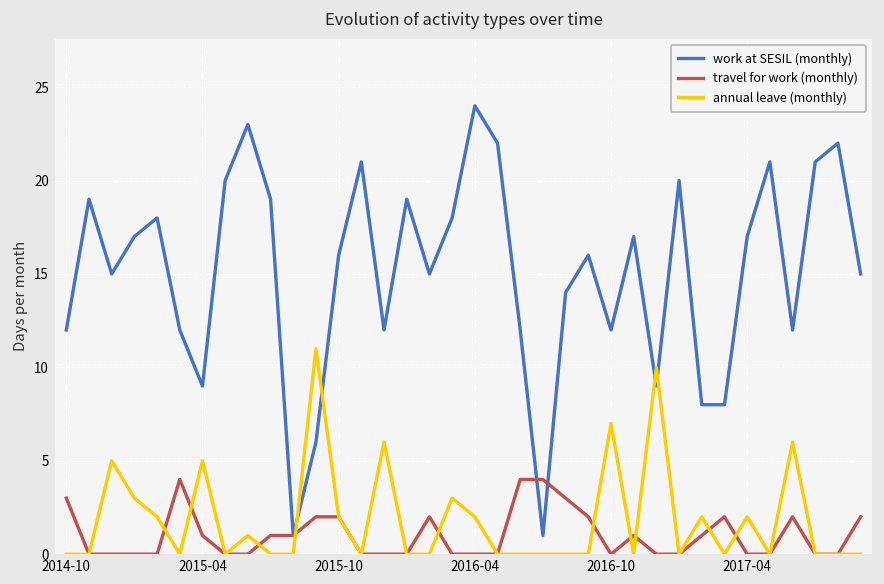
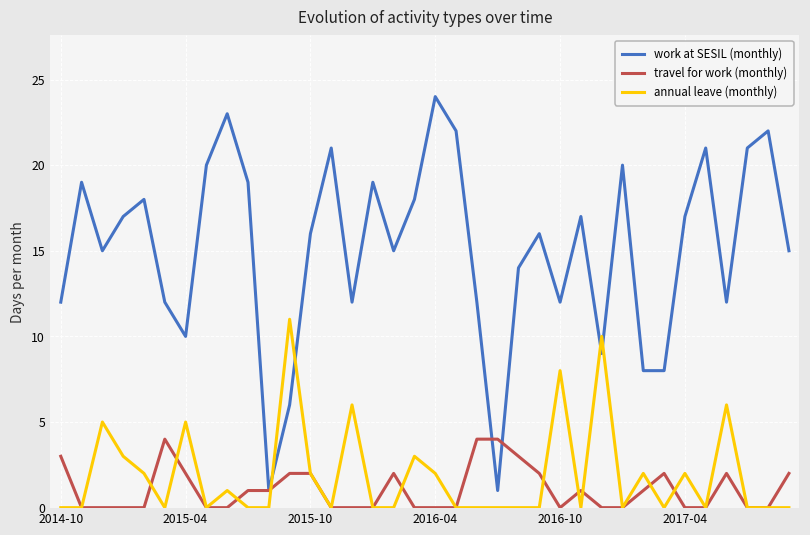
  {
    "work at SESIL (monthly)": {
      "2014-10": 12,
-     "2015-04": 9,
+     "2015-04": 10,
      "2015-10": 16,
      "2016-04": 24,
      "2016-10": 12,
      "2017-04": 17
    },
    "travel for work (monthly)": {
      "2014-10": 3,
-     "2015-04": 1,
+     "2015-04": 2,
      "2016-04": 0,
      "2016-10": 0,
      "2017-04": 0
    },
    "annual leave (monthly)": {
      "2014-10": 0,
      "2015-04": 5,
      "2016-04": 2,
-     "2016-10": 7,
+     "2016-10": 8,
      "2017-04": 2
    }
  }
